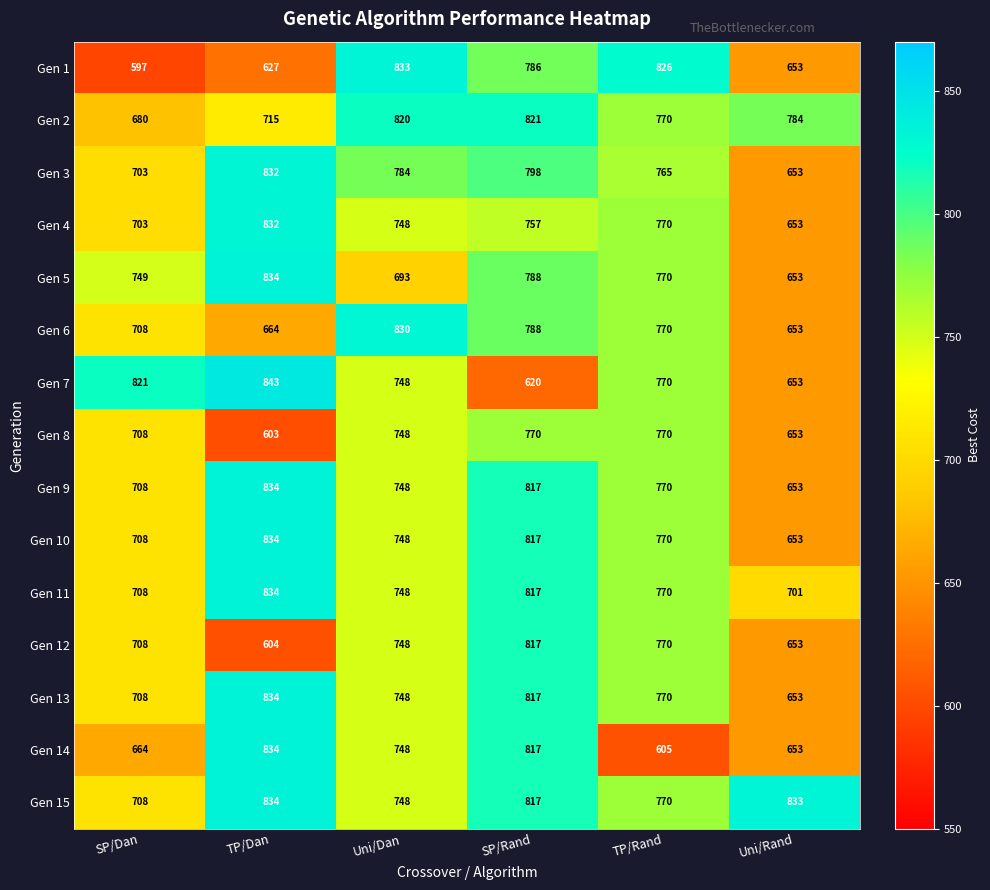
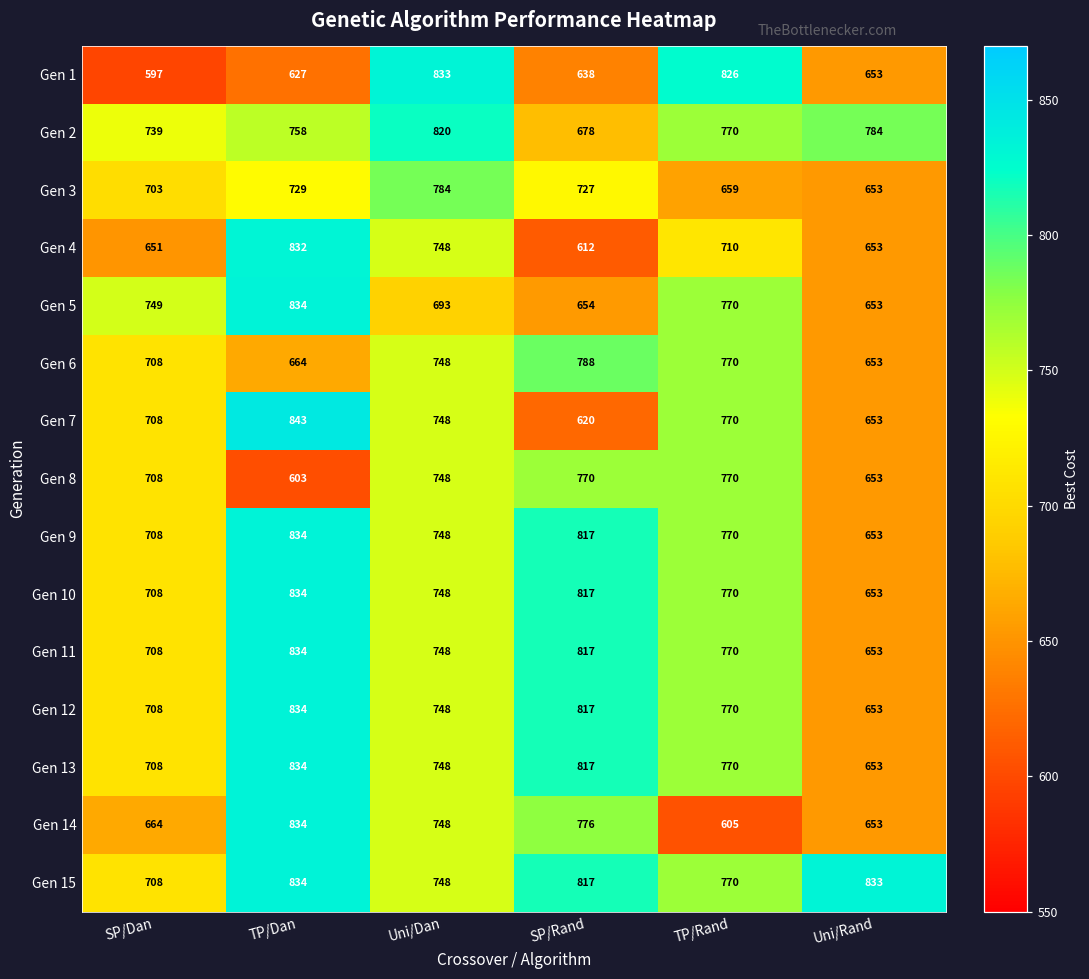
  {
    "Gen 1": {
      "SP/Dan": 597,
      "TP/Dan": 627,
      "Uni/Dan": 833,
-     "SP/Rand": 786,
+     "SP/Rand": 638,
      "TP/Rand": 826,
      "Uni/Rand": 653
    },
    "Gen 2": {
-     "SP/Dan": 680,
-     "TP/Dan": 715,
+     "SP/Dan": 739,
+     "TP/Dan": 758,
      "Uni/Dan": 820,
-     "SP/Rand": 821,
+     "SP/Rand": 678,
      "TP/Rand": 770,
      "Uni/Rand": 784
    },
    "Gen 3": {
      "SP/Dan": 703,
-     "TP/Dan": 832,
+     "TP/Dan": 729,
      "Uni/Dan": 784,
-     "SP/Rand": 798,
-     "TP/Rand": 765,
+     "SP/Rand": 727,
+     "TP/Rand": 659,
      "Uni/Rand": 653
    },
    "Gen 4": {
-     "SP/Dan": 703,
+     "SP/Dan": 651,
      "TP/Dan": 832,
      "Uni/Dan": 748,
-     "SP/Rand": 757,
-     "TP/Rand": 770,
+     "SP/Rand": 612,
+     "TP/Rand": 710,
      "Uni/Rand": 653
    },
    "Gen 5": {
      "SP/Dan": 749,
      "TP/Dan": 834,
      "Uni/Dan": 693,
-     "SP/Rand": 788,
+     "SP/Rand": 654,
      "TP/Rand": 770,
      "Uni/Rand": 653
    },
    "Gen 6": {
      "SP/Dan": 708,
      "TP/Dan": 664,
-     "Uni/Dan": 830,
+     "Uni/Dan": 748,
      "SP/Rand": 788,
      "TP/Rand": 770,
      "Uni/Rand": 653
    },
    "Gen 7": {
-     "SP/Dan": 821,
+     "SP/Dan": 708,
      "TP/Dan": 843,
      "Uni/Dan": 748,
      "SP/Rand": 620,
      "TP/Rand": 770,
      "Uni/Rand": 653
    },
    "Gen 8": {
      "SP/Dan": 708,
      "TP/Dan": 603,
      "Uni/Dan": 748,
      "SP/Rand": 770,
      "TP/Rand": 770,
      "Uni/Rand": 653
    },
    "Gen 9": {
      "SP/Dan": 708,
      "TP/Dan": 834,
      "Uni/Dan": 748,
      "SP/Rand": 817,
      "TP/Rand": 770,
      "Uni/Rand": 653
    },
    "Gen 10": {
      "SP/Dan": 708,
      "TP/Dan": 834,
      "Uni/Dan": 748,
      "SP/Rand": 817,
      "TP/Rand": 770,
      "Uni/Rand": 653
    },
    "Gen 11": {
      "SP/Dan": 708,
      "TP/Dan": 834,
      "Uni/Dan": 748,
      "SP/Rand": 817,
      "TP/Rand": 770,
-     "Uni/Rand": 701
+     "Uni/Rand": 653
    },
    "Gen 12": {
      "SP/Dan": 708,
-     "TP/Dan": 604,
+     "TP/Dan": 834,
      "Uni/Dan": 748,
      "SP/Rand": 817,
      "TP/Rand": 770,
      "Uni/Rand": 653
    },
    "Gen 13": {
      "SP/Dan": 708,
      "TP/Dan": 834,
      "Uni/Dan": 748,
      "SP/Rand": 817,
      "TP/Rand": 770,
      "Uni/Rand": 653
    },
    "Gen 14": {
      "SP/Dan": 664,
      "TP/Dan": 834,
      "Uni/Dan": 748,
-     "SP/Rand": 817,
+     "SP/Rand": 776,
      "TP/Rand": 605,
      "Uni/Rand": 653
    },
    "Gen 15": {
      "SP/Dan": 708,
      "TP/Dan": 834,
      "Uni/Dan": 748,
      "SP/Rand": 817,
      "TP/Rand": 770,
      "Uni/Rand": 833
    }
  }
